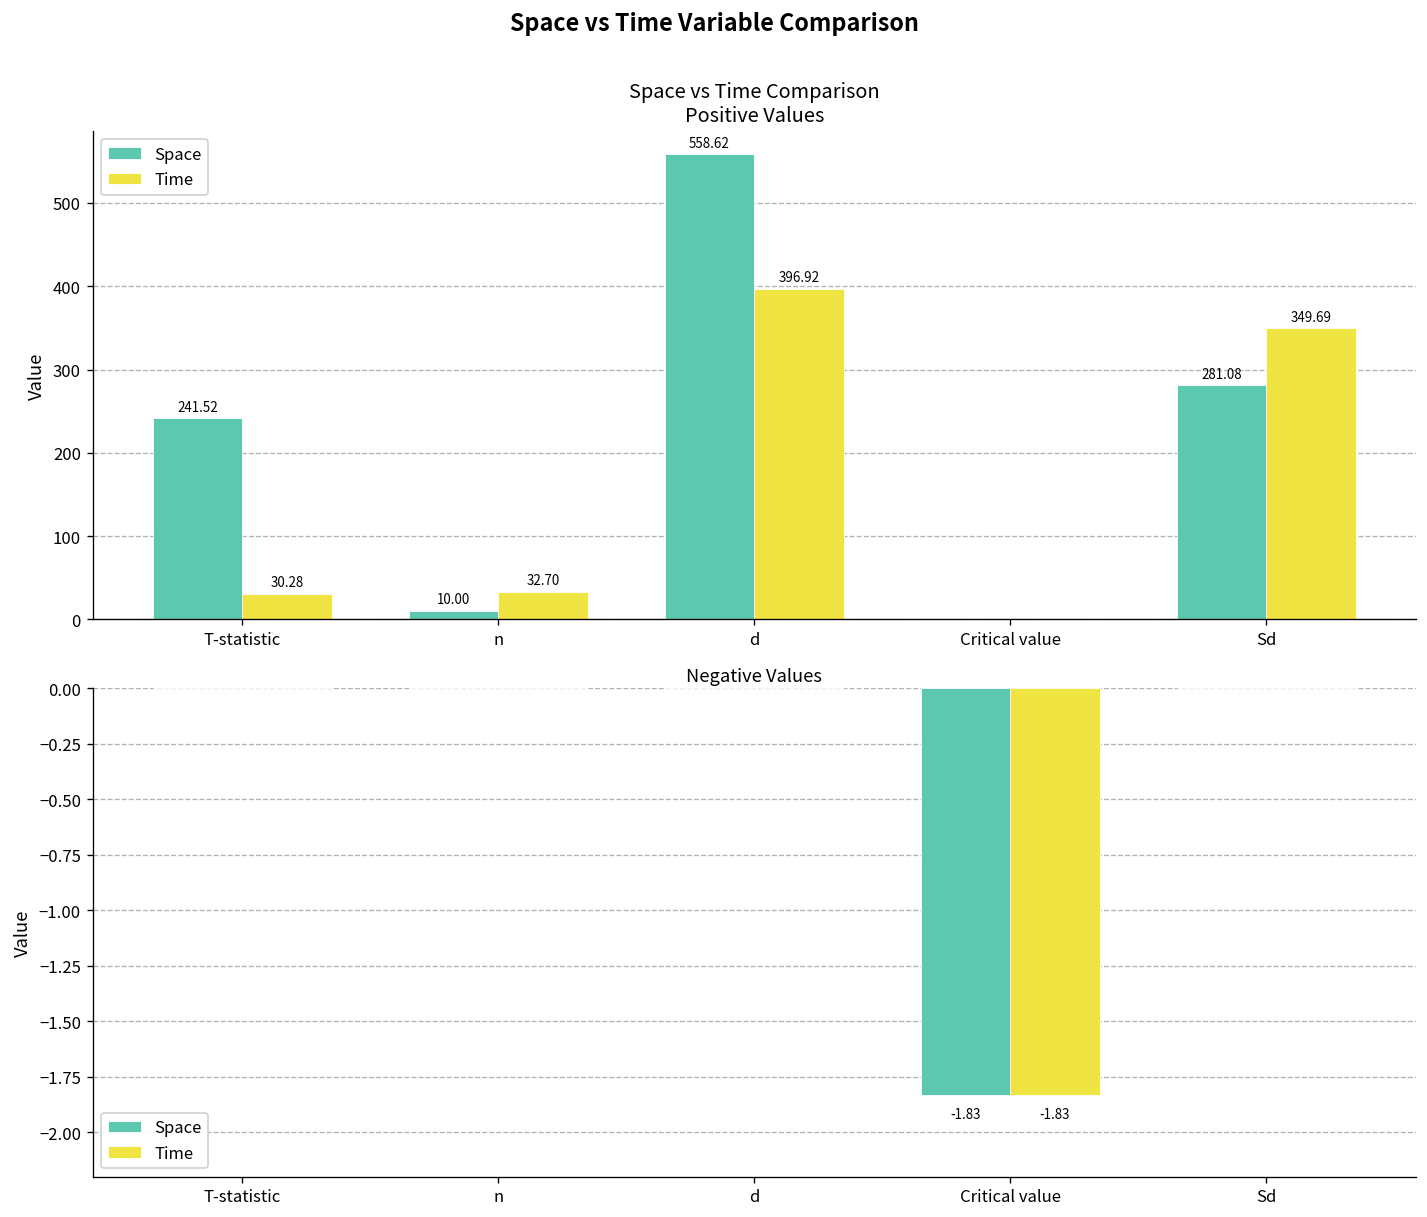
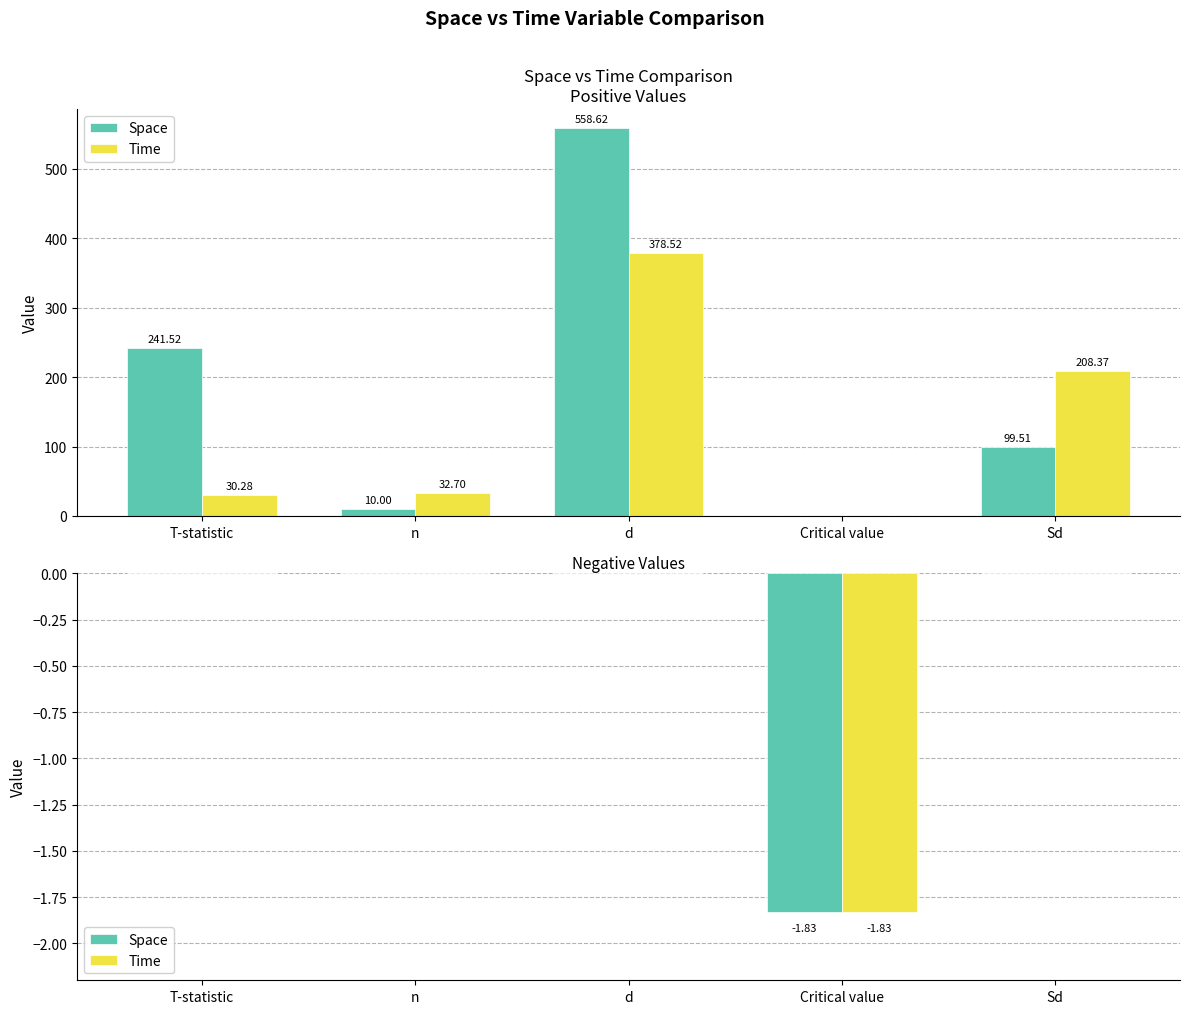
  {
    "Space vs Time Comparison Positive Values": {
      "Space": {
        "T-statistic": 241.52,
        "n": 10.00,
        "d": 558.62,
-       "Sd": 281.08
+       "Sd": 99.51
      },
      "Time": {
        "T-statistic": 30.28,
        "n": 32.70,
-       "d": 396.92,
-       "Sd": 349.69
+       "d": 378.52,
+       "Sd": 208.37
      }
    },
    "Negative Values": {
      "Space": {
        "Critical value": -1.83
      },
      "Time": {
        "Critical value": -1.83
      }
    }
  }
